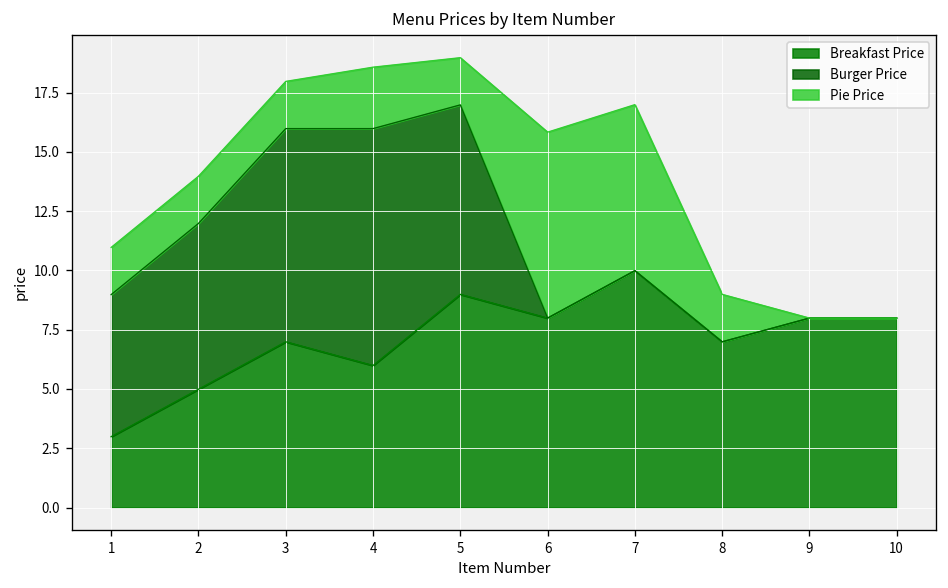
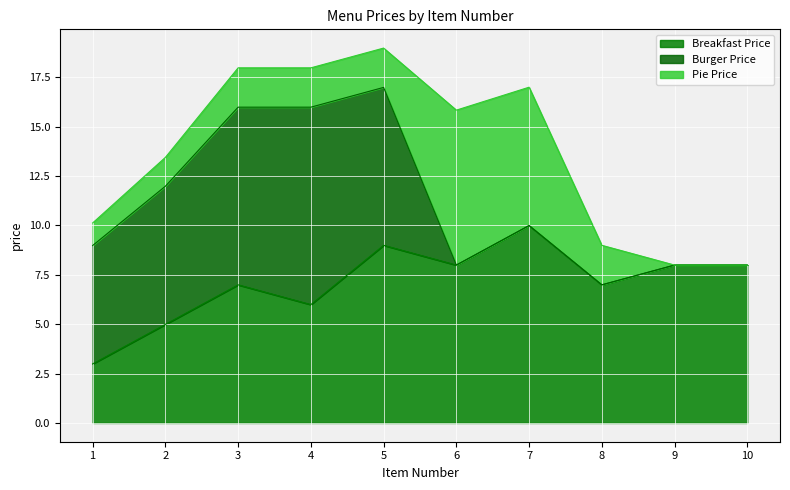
  {
    "Pie Price": {
-     "1": 2.0,
-     "2": 2.0,
+     "1": 1.1,
+     "2": 1.5,
      "3": 2.0,
-     "4": 2.6,
+     "4": 2.0,
      "5": 2.0,
      "6": 7.8,
      "7": 7.0,
      "8": 2.0
    }
  }
